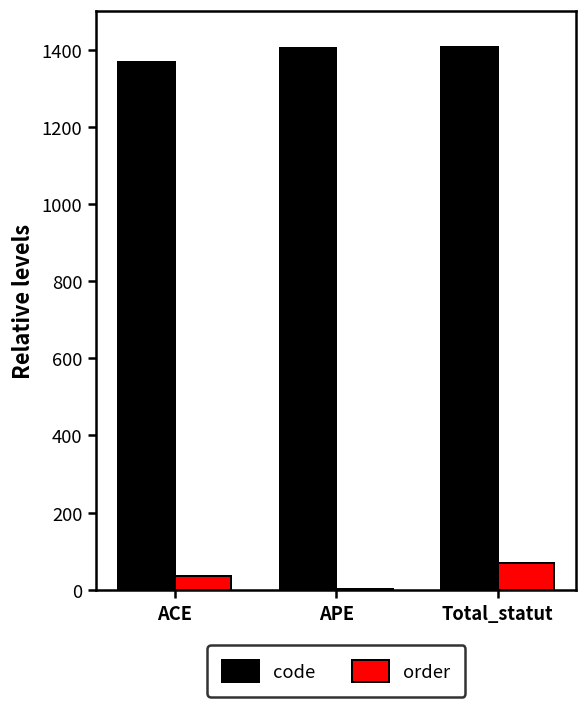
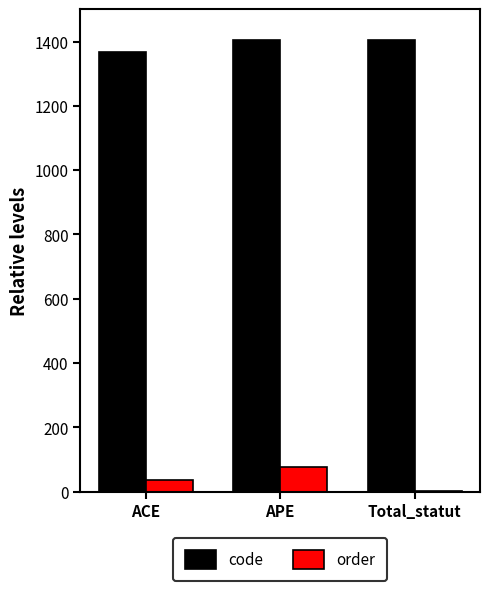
  {
    "code": {
      "ACE": 1370,
      "APE": 1410,
      "Total_statut": 1410
    },
    "order": {
      "ACE": 40,
-     "APE": 0,
-     "Total_statut": 70
+     "APE": 80,
+     "Total_statut": 0
    }
  }
